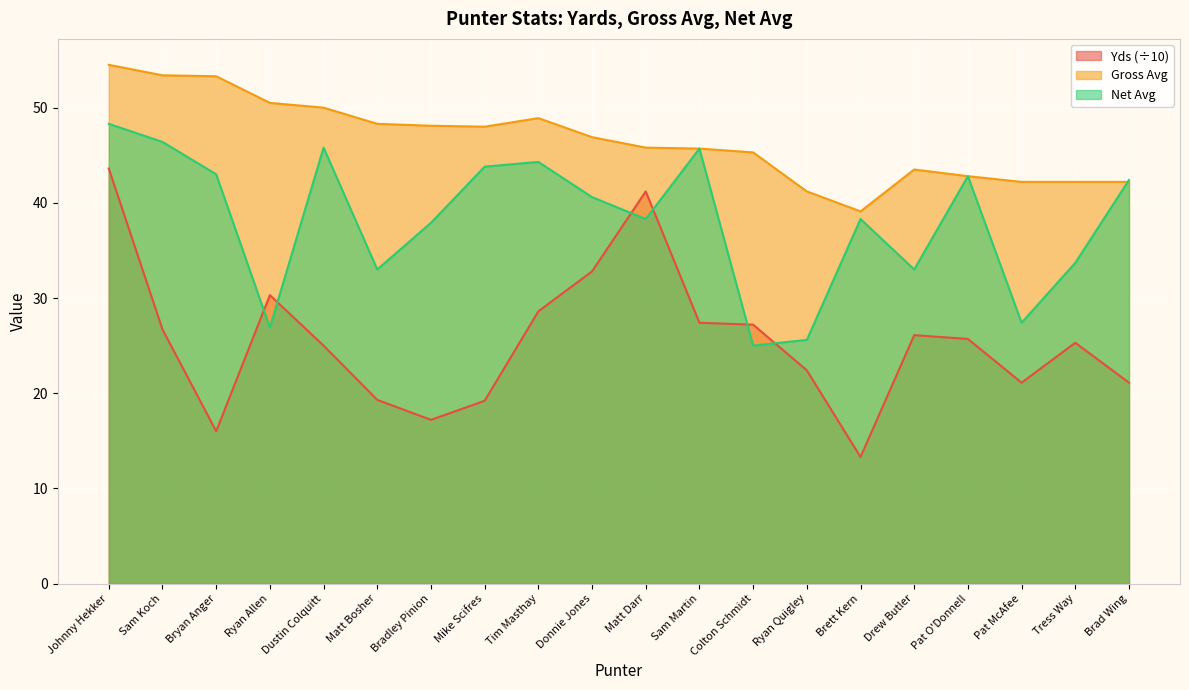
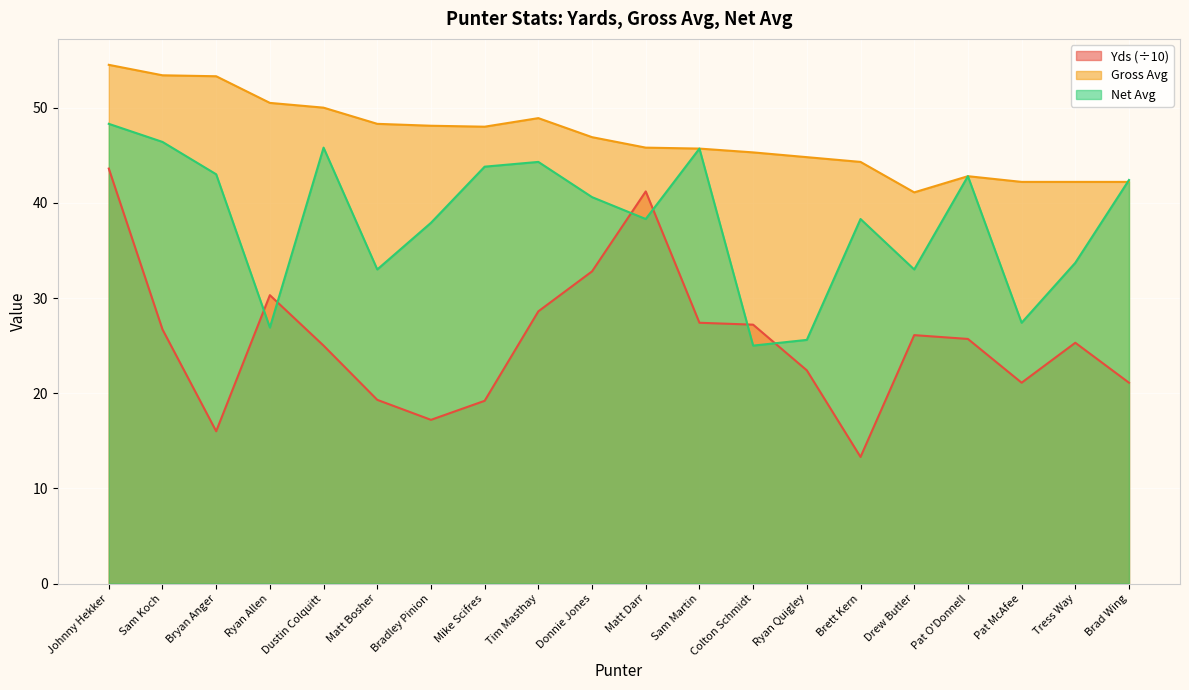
  {
    "Yds (÷10)": {
      "Johnny Hekker": 44,
      "Sam Koch": 27,
      "Bryan Anger": 16,
      "Ryan Allen": 30,
      "Dustin Colquitt": 25,
      "Matt Bosher": 19,
      "Bradley Pinion": 17,
      "Mike Scifres": 19,
      "Tim Masthay": 29,
      "Donnie Jones": 33,
      "Matt Darr": 41,
      "Sam Martin": 27,
      "Colton Schmidt": 27,
      "Ryan Quigley": 22,
      "Brett Kern": 13,
      "Drew Butler": 26,
      "Pat O'Donnell": 26,
      "Pat McAfee": 21,
      "Tress Way": 25,
      "Brad Wing": 21
    },
    "Gross Avg": {
      "Johnny Hekker": 55,
      "Sam Koch": 53,
      "Bryan Anger": 53,
      "Ryan Allen": 51,
      "Dustin Colquitt": 50,
      "Matt Bosher": 48,
      "Bradley Pinion": 48,
      "Mike Scifres": 48,
      "Tim Masthay": 49,
      "Donnie Jones": 47,
      "Matt Darr": 46,
      "Colton Schmidt": 45,
-     "Ryan Quigley": 41,
-     "Brett Kern": 39,
-     "Drew Butler": 44,
+     "Ryan Quigley": 45,
+     "Brett Kern": 44,
+     "Drew Butler": 41,
      "Pat McAfee": 42,
      "Tress Way": 42
    },
    "Net Avg": {
      "Johnny Hekker": 48,
      "Sam Koch": 46,
      "Bryan Anger": 43,
      "Ryan Allen": 27,
      "Dustin Colquitt": 46,
      "Matt Bosher": 33,
      "Bradley Pinion": 38,
      "Mike Scifres": 44,
      "Tim Masthay": 44,
      "Donnie Jones": 41,
      "Matt Darr": 38,
      "Colton Schmidt": 25,
      "Ryan Quigley": 26,
      "Brett Kern": 38,
      "Drew Butler": 33,
      "Pat McAfee": 27,
      "Tress Way": 34
    }
  }
